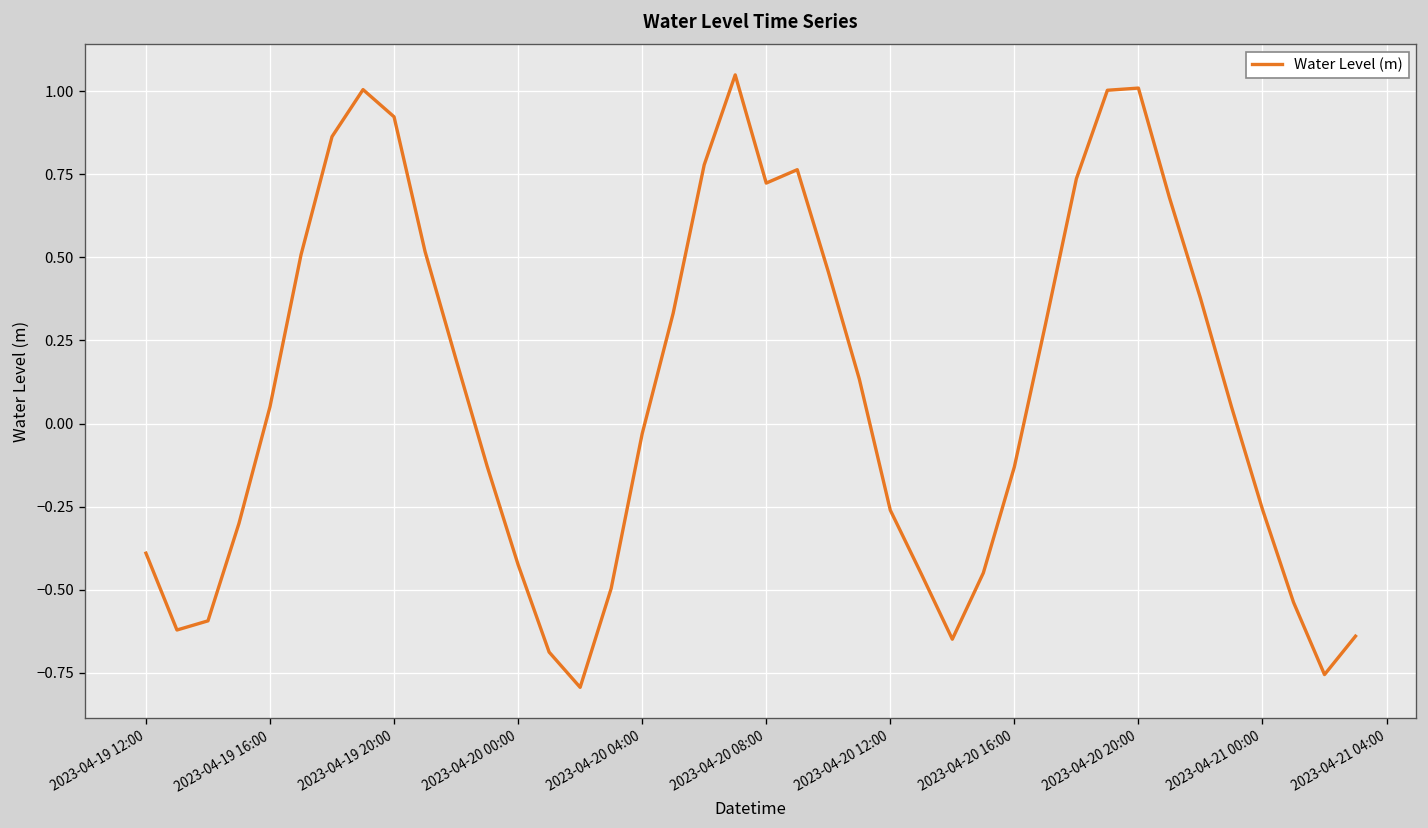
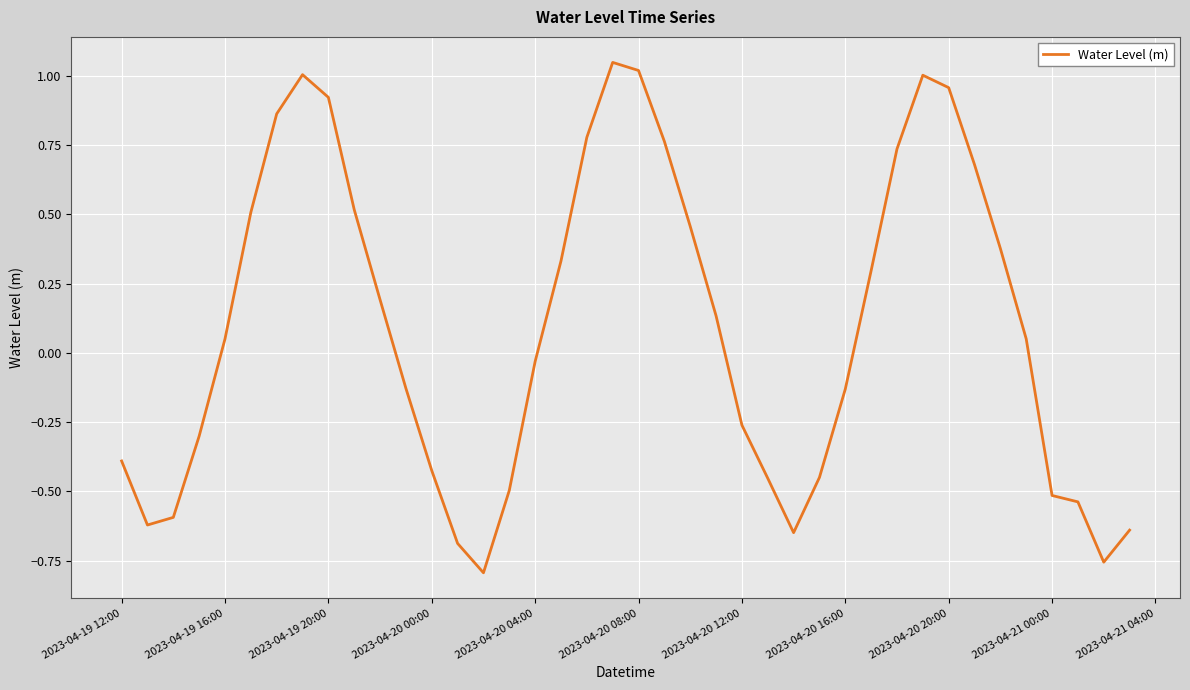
  {
    "2023-04-19 12:00": -0.39,
    "2023-04-19 16:00": 0.05,
    "2023-04-19 20:00": 0.92,
    "2023-04-20 00:00": -0.42,
    "2023-04-20 04:00": -0.03,
-   "2023-04-20 08:00": 0.72,
+   "2023-04-20 08:00": 1.02,
    "2023-04-20 12:00": -0.26,
    "2023-04-20 16:00": -0.13,
-   "2023-04-20 20:00": 1.01,
-   "2023-04-21 00:00": -0.26
+   "2023-04-20 20:00": 0.96,
+   "2023-04-21 00:00": -0.51
  }
